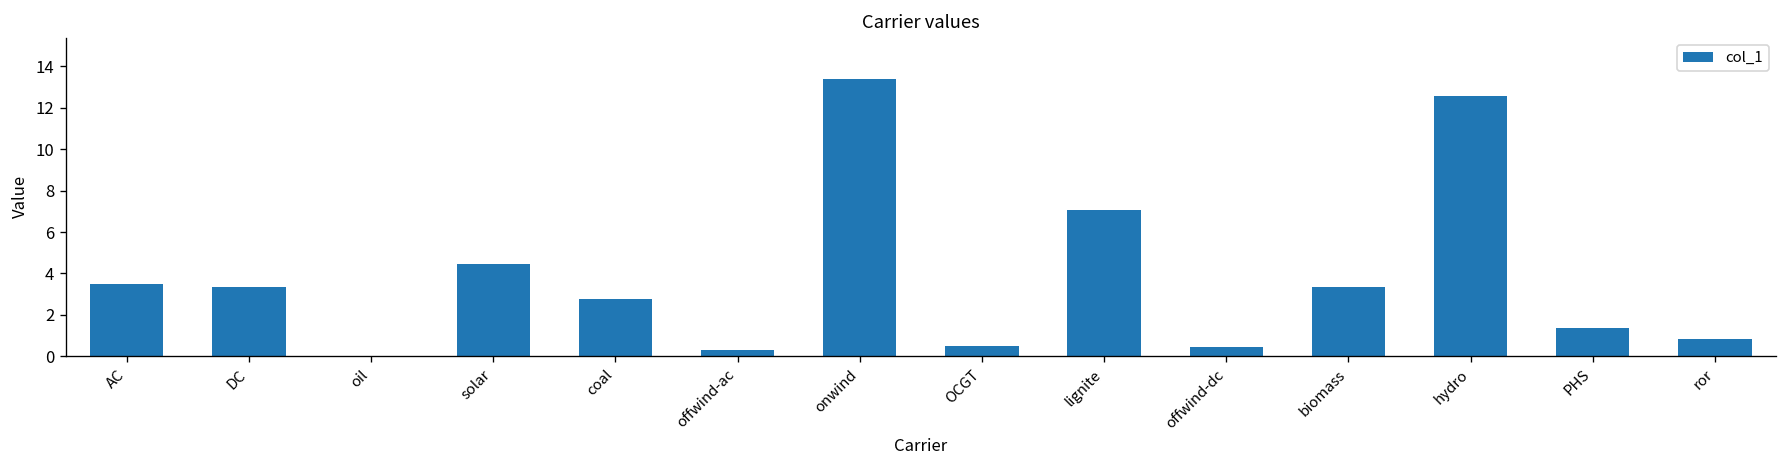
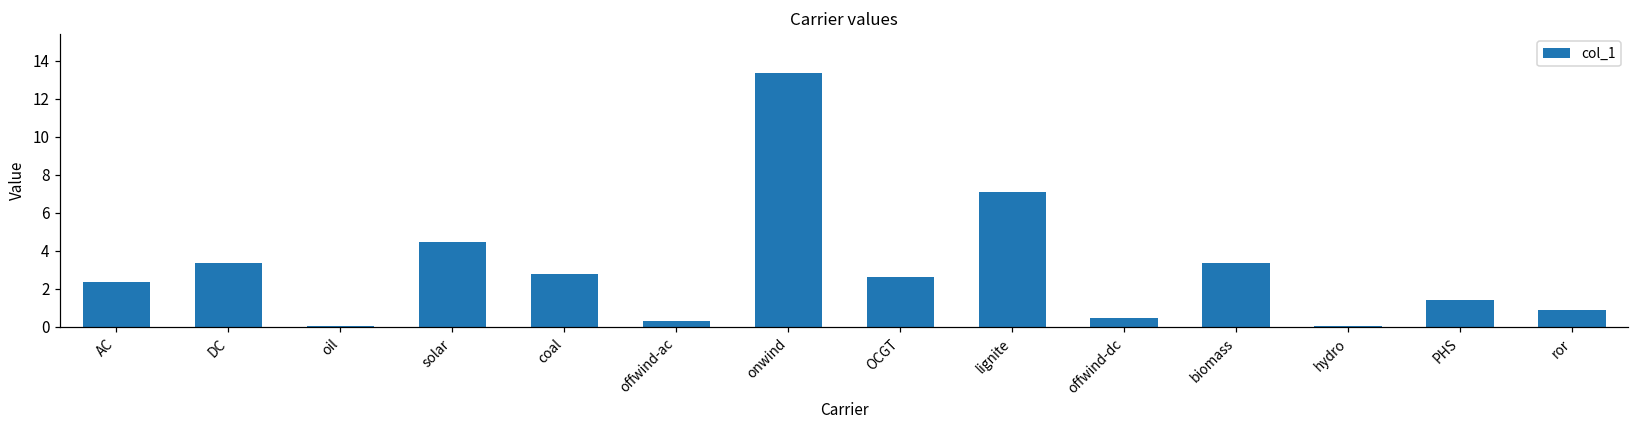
  {
-   "AC": 3.5,
+   "AC": 2.3,
    "DC": 3.3,
    "solar": 4.5,
    "coal": 2.8,
    "offwind-ac": 0.3,
    "onwind": 13.4,
-   "OCGT": 0.5,
+   "OCGT": 2.6,
    "lignite": 7.1,
    "offwind-dc": 0.4,
    "biomass": 3.4,
-   "hydro": 12.6,
+   "hydro": 0.1,
    "PHS": 1.4,
    "ror": 0.9
  }
